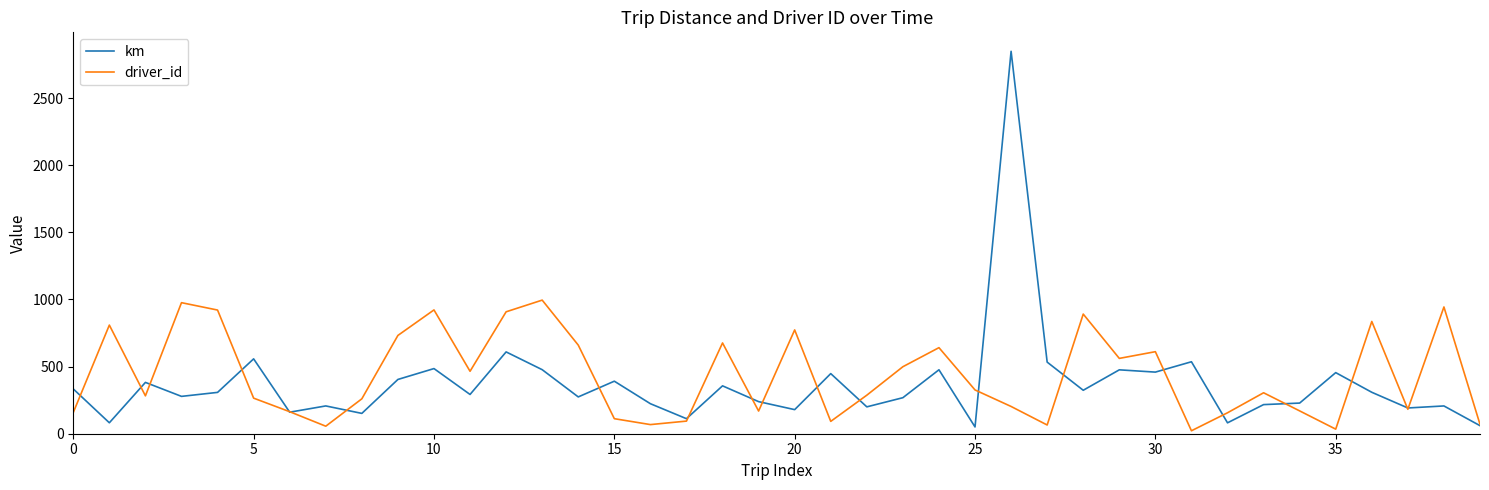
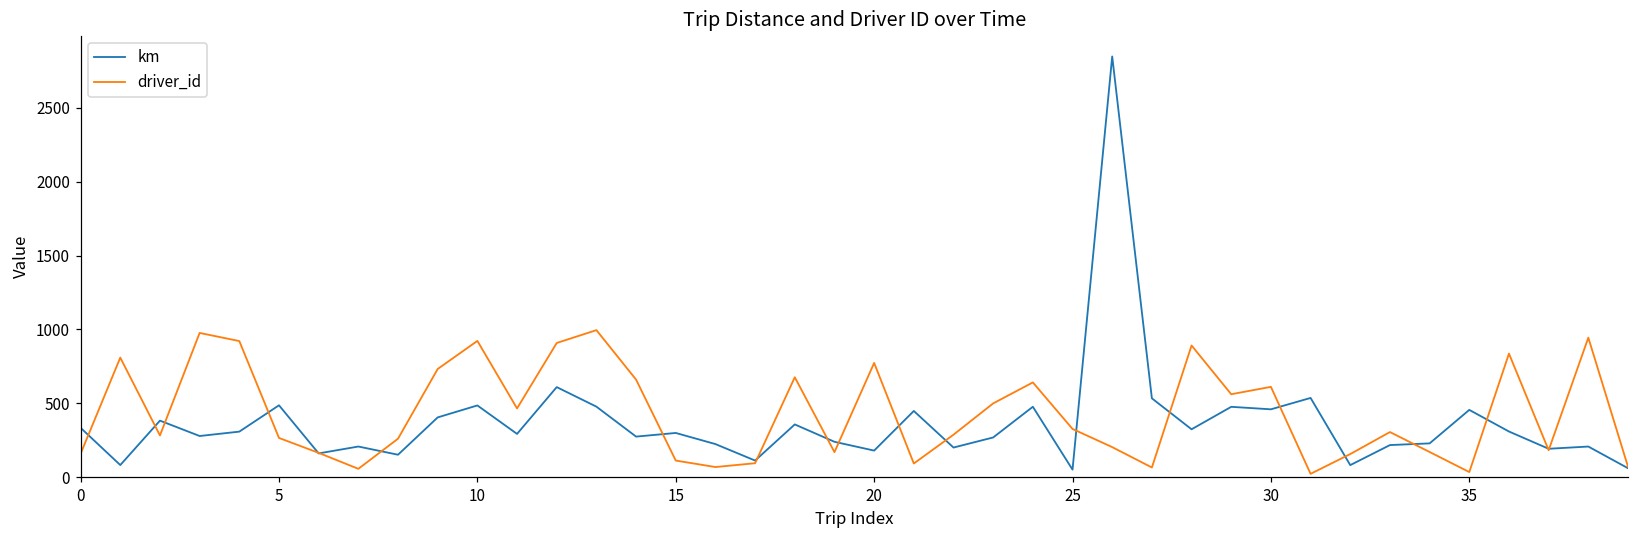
  {
    "km": {
      "0": 330,
-     "5": 560,
+     "5": 490,
      "10": 490,
-     "15": 390,
+     "15": 300,
      "20": 180,
      "25": 50,
      "30": 460,
      "35": 460
    },
    "driver_id": {
      "0": 160,
      "5": 270,
      "10": 920,
      "15": 110,
      "20": 770,
      "25": 330,
      "30": 610,
      "35": 30
    }
  }
